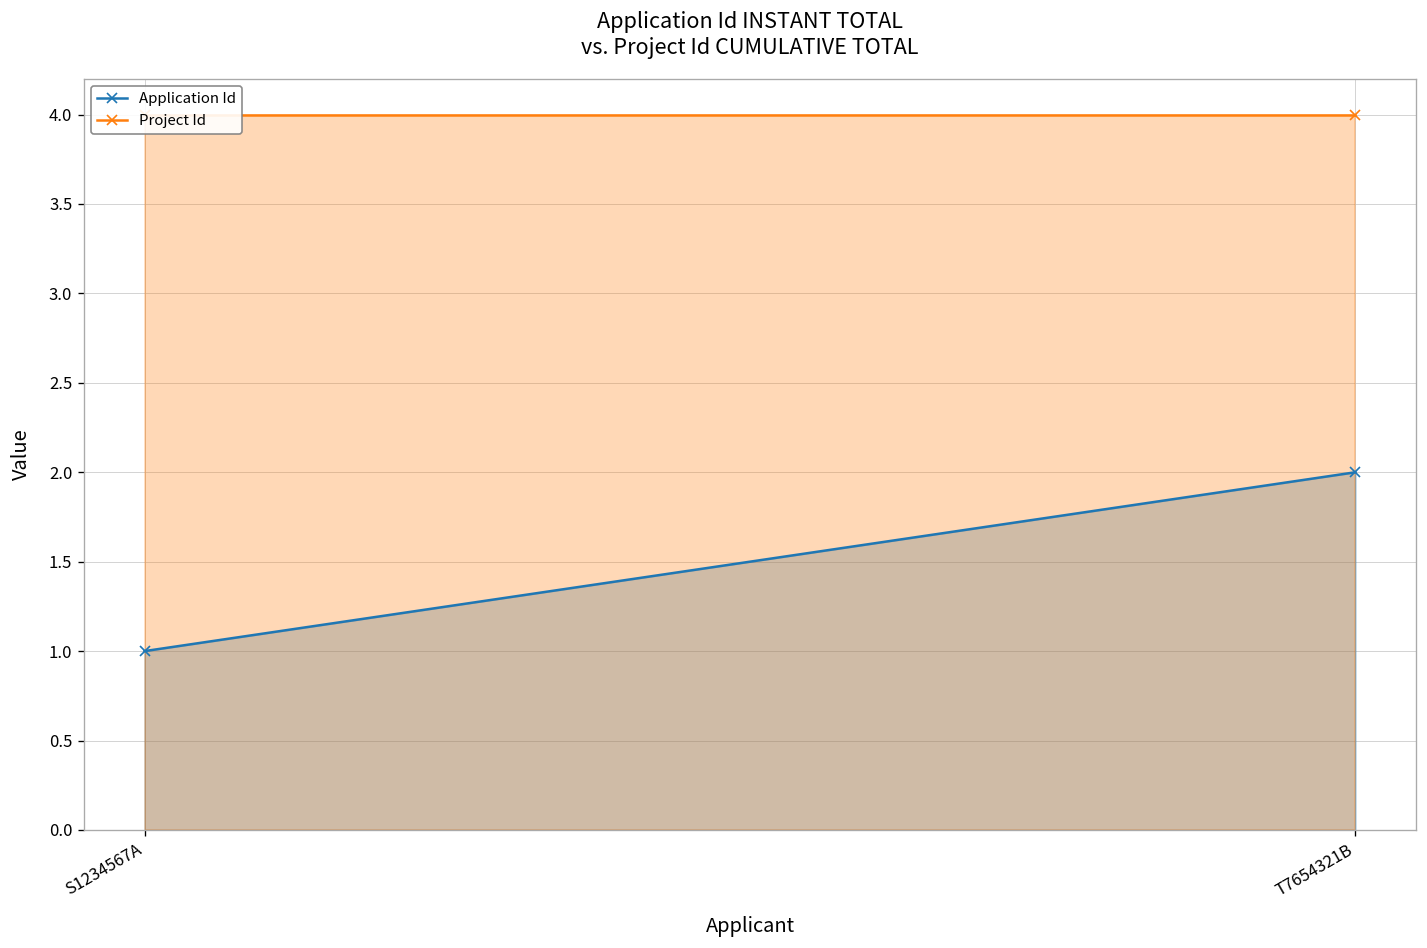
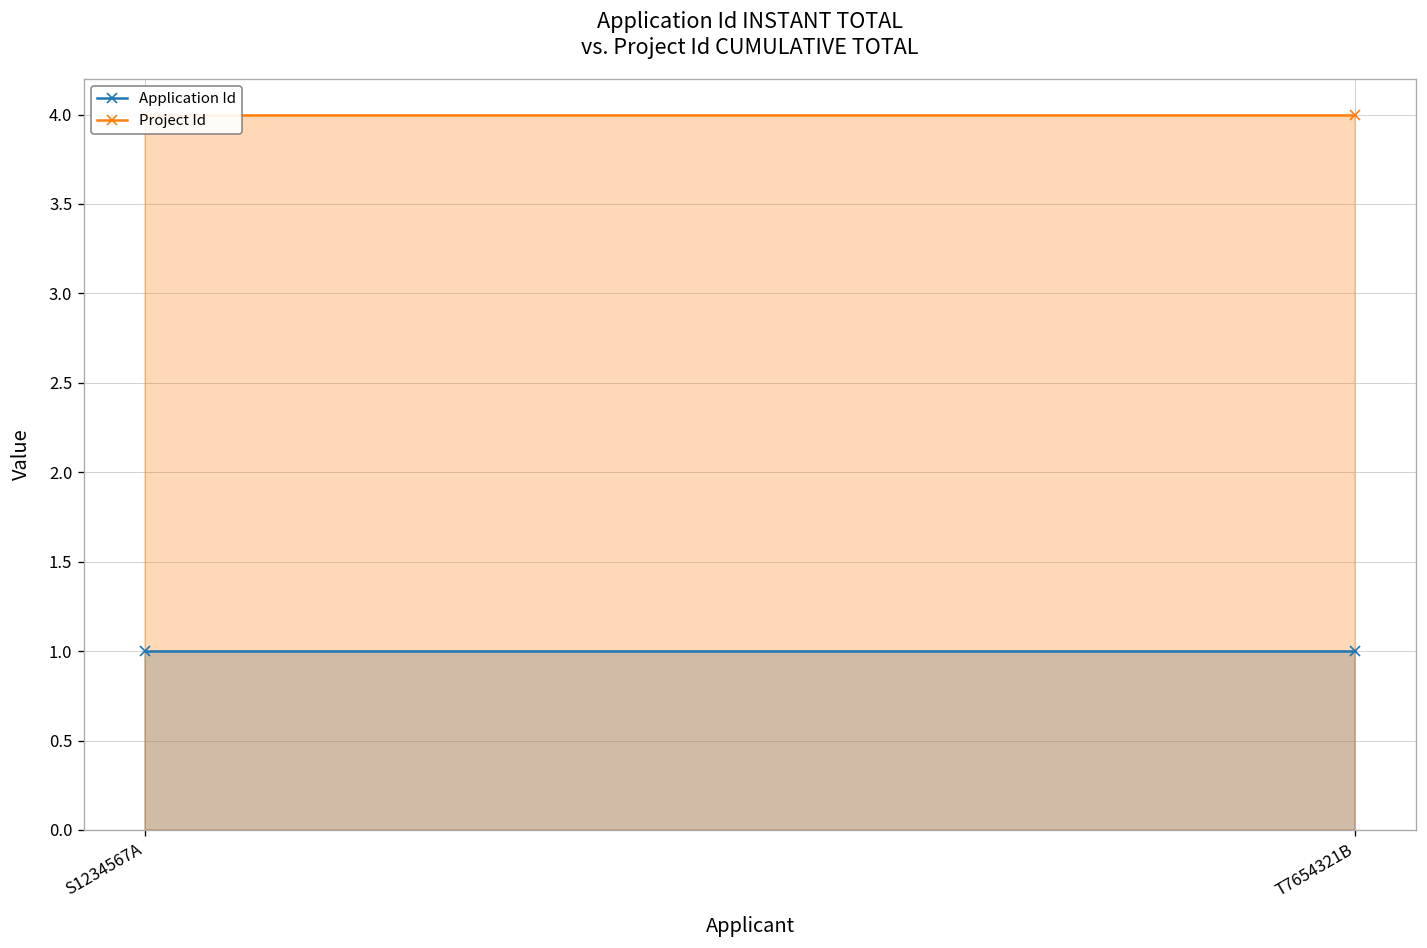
  {
    "Application Id": {
      "S1234567A": 1,
-     "T7654321B": 2
+     "T7654321B": 1
    },
    "Project Id": {
      "T7654321B": 4
    }
  }
